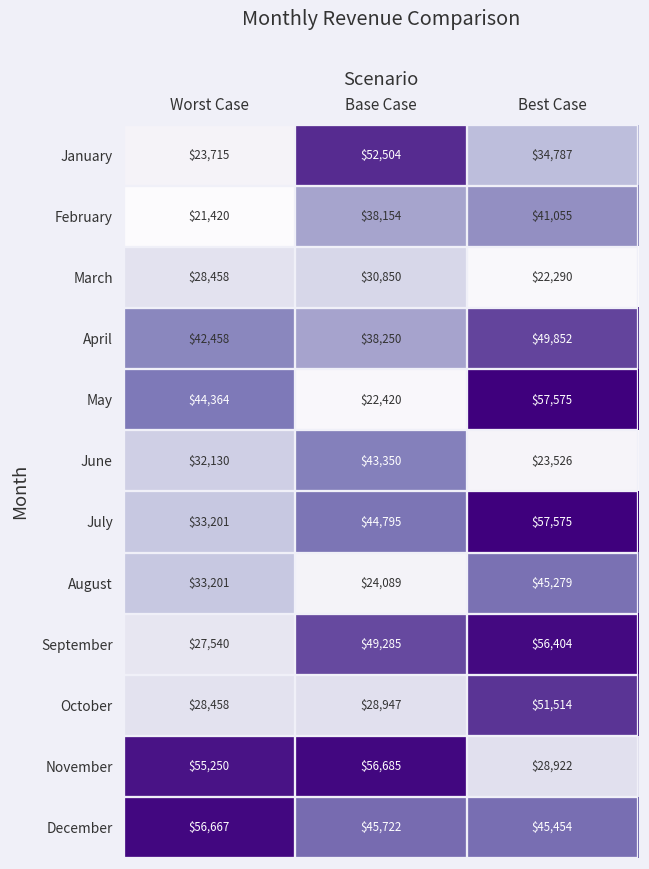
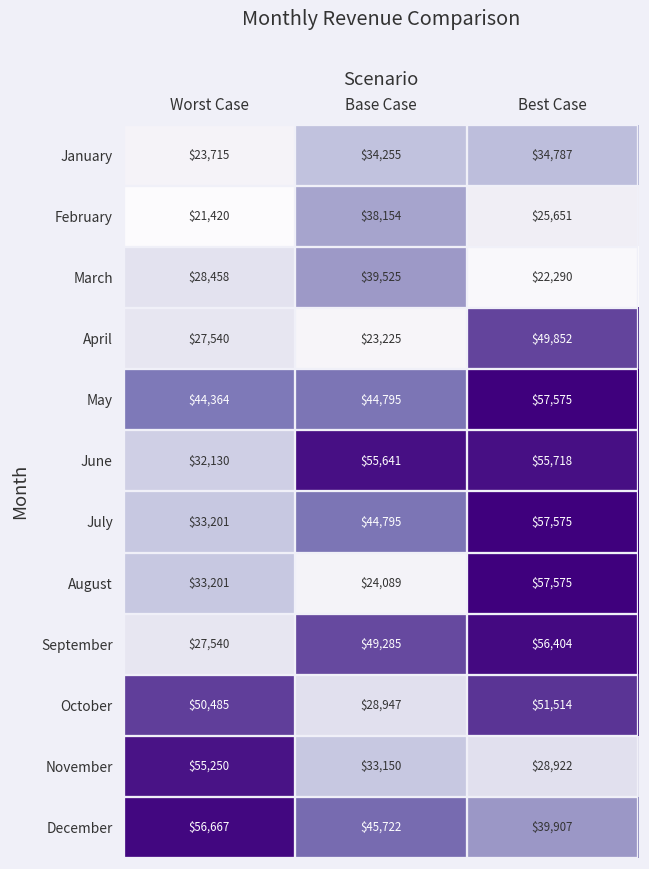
  {
    "January": {
      "Worst Case": "$23,715",
-     "Base Case": "$52,504",
+     "Base Case": "$34,255",
      "Best Case": "$34,787"
    },
    "February": {
      "Worst Case": "$21,420",
      "Base Case": "$38,154",
-     "Best Case": "$41,055"
+     "Best Case": "$25,651"
    },
    "March": {
      "Worst Case": "$28,458",
-     "Base Case": "$30,850",
+     "Base Case": "$39,525",
      "Best Case": "$22,290"
    },
    "April": {
-     "Worst Case": "$42,458",
-     "Base Case": "$38,250",
+     "Worst Case": "$27,540",
+     "Base Case": "$23,225",
      "Best Case": "$49,852"
    },
    "May": {
      "Worst Case": "$44,364",
-     "Base Case": "$22,420",
+     "Base Case": "$44,795",
      "Best Case": "$57,575"
    },
    "June": {
      "Worst Case": "$32,130",
-     "Base Case": "$43,350",
-     "Best Case": "$23,526"
+     "Base Case": "$55,641",
+     "Best Case": "$55,718"
    },
    "July": {
      "Worst Case": "$33,201",
      "Base Case": "$44,795",
      "Best Case": "$57,575"
    },
    "August": {
      "Worst Case": "$33,201",
      "Base Case": "$24,089",
-     "Best Case": "$45,279"
+     "Best Case": "$57,575"
    },
    "September": {
      "Worst Case": "$27,540",
      "Base Case": "$49,285",
      "Best Case": "$56,404"
    },
    "October": {
-     "Worst Case": "$28,458",
+     "Worst Case": "$50,485",
      "Base Case": "$28,947",
      "Best Case": "$51,514"
    },
    "November": {
      "Worst Case": "$55,250",
-     "Base Case": "$56,685",
+     "Base Case": "$33,150",
      "Best Case": "$28,922"
    },
    "December": {
      "Worst Case": "$56,667",
      "Base Case": "$45,722",
-     "Best Case": "$45,454"
+     "Best Case": "$39,907"
    }
  }
